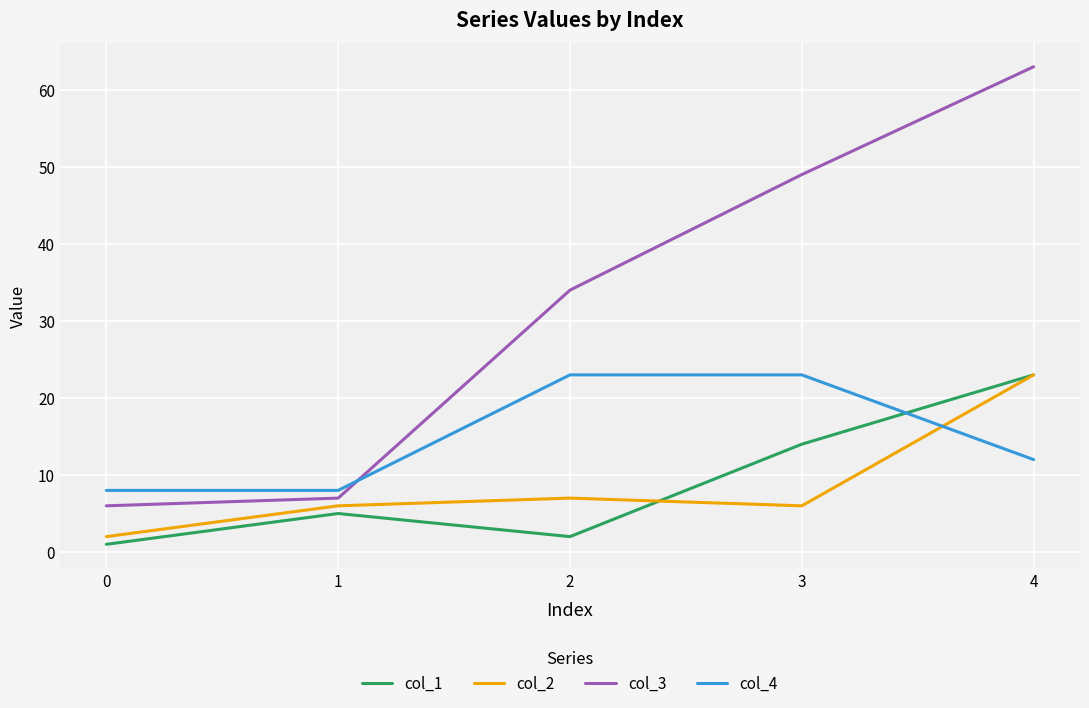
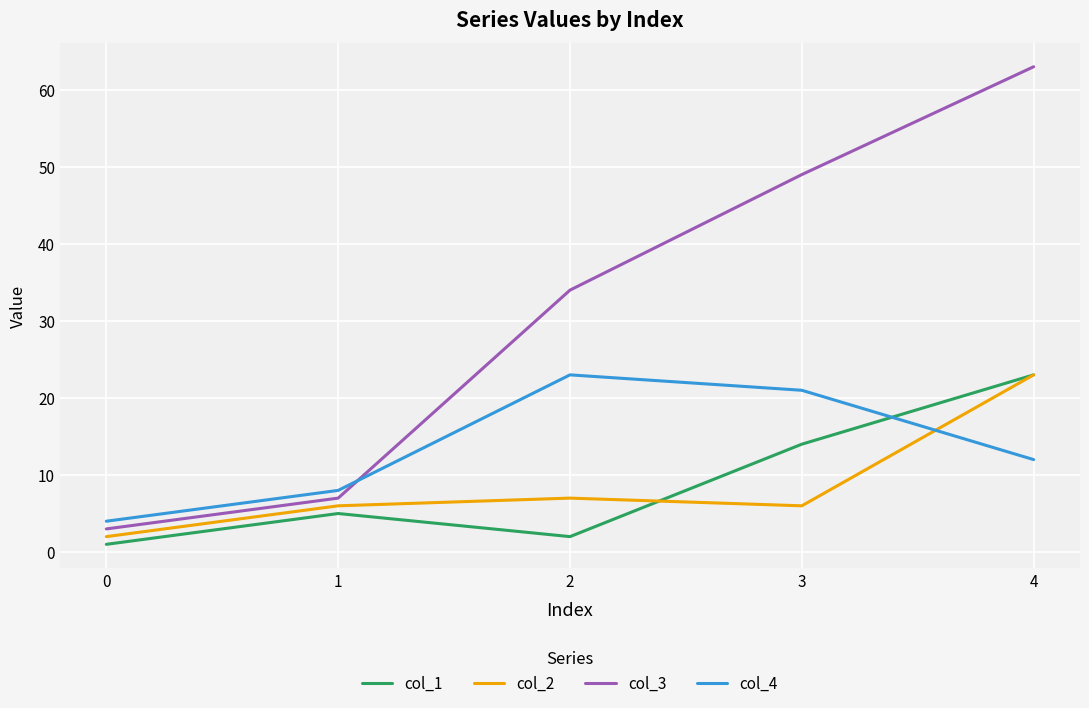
  {
    "col_1": {
      "0": 1,
      "1": 5,
      "2": 2,
      "3": 14
    },
    "col_2": {
      "0": 2,
      "1": 6,
      "2": 7,
      "3": 6
    },
    "col_3": {
-     "0": 6,
+     "0": 3,
      "1": 7,
      "2": 34,
      "3": 49,
      "4": 63
    },
    "col_4": {
-     "0": 8,
+     "0": 4,
      "1": 8,
      "2": 23,
-     "3": 23,
+     "3": 21,
      "4": 12
    }
  }
